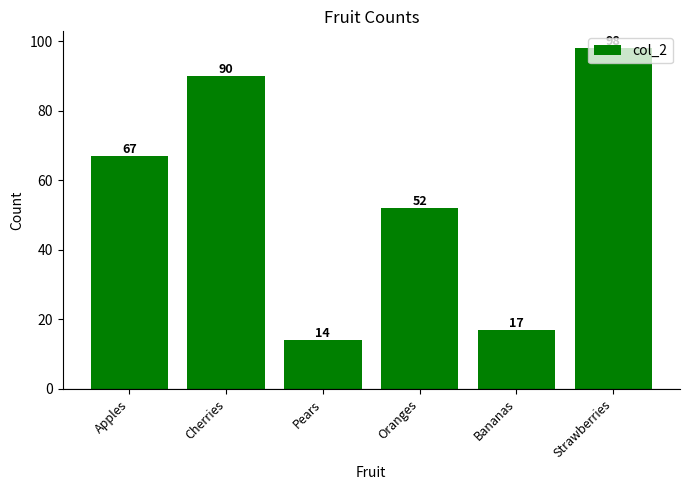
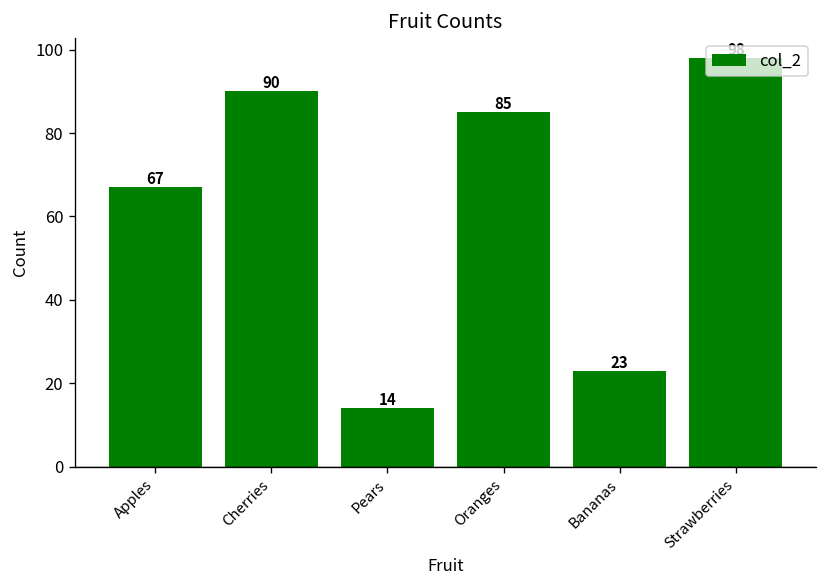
  {
    "Apples": 67,
    "Cherries": 90,
    "Pears": 14,
-   "Oranges": 52,
-   "Bananas": 17
+   "Oranges": 85,
+   "Bananas": 23
  }
